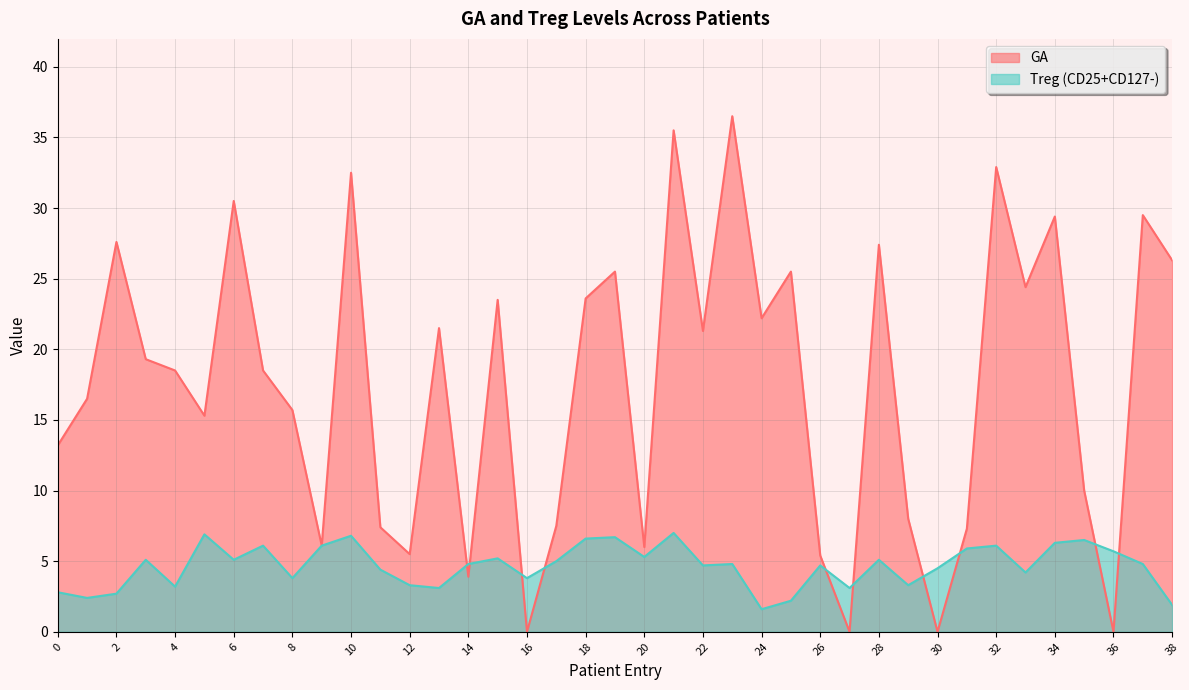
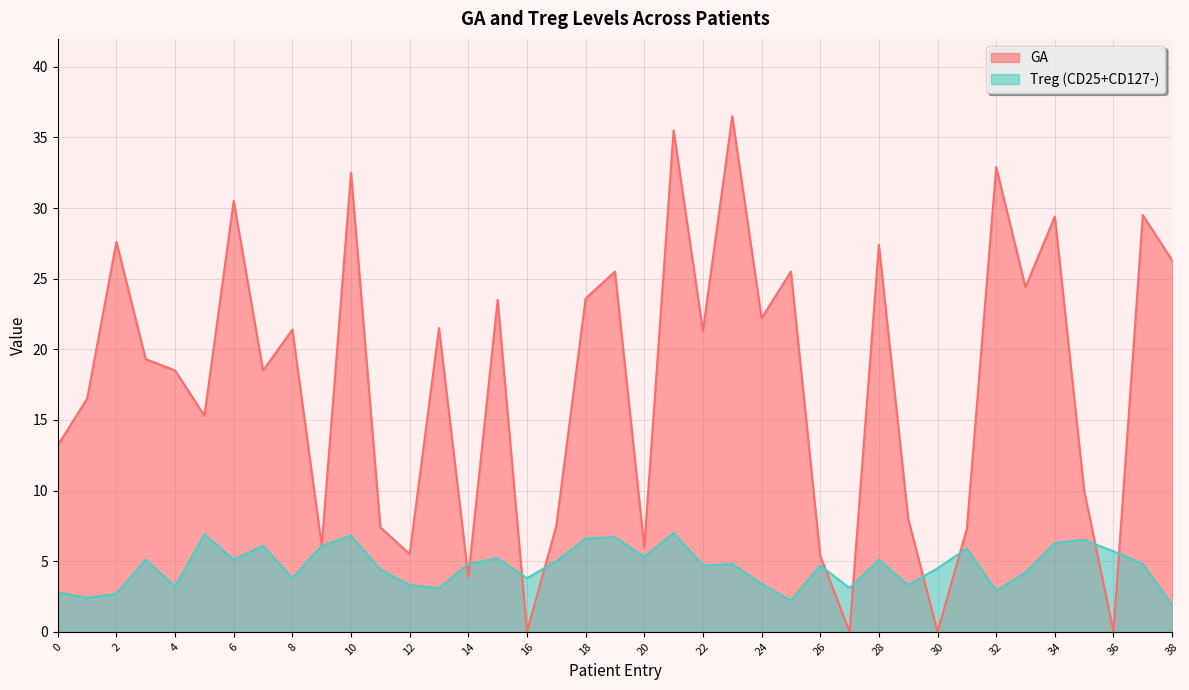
  {
    "GA": {
      "0": 13.2,
      "2": 27.6,
      "4": 18.5,
      "6": 30.5,
-     "8": 15.7,
+     "8": 21.4,
      "10": 32.5,
      "12": 5.5,
      "14": 3.9,
      "16": 0.0,
      "18": 23.6,
      "20": 6.0,
      "22": 21.3,
      "24": 22.2,
      "26": 5.4,
      "28": 27.4,
      "30": 0.0,
      "32": 32.9,
      "34": 29.4,
      "36": 0.0,
      "38": 26.3
    },
    "Treg (CD25+CD127-)": {
      "0": 2.8,
      "2": 2.7,
      "4": 3.2,
      "6": 5.1,
      "8": 3.8,
      "10": 6.8,
      "12": 3.3,
      "14": 4.8,
      "16": 3.8,
      "18": 6.6,
      "20": 5.3,
      "22": 4.7,
-     "24": 1.6,
+     "24": 3.4,
      "26": 4.7,
      "28": 5.1,
      "30": 4.5,
-     "32": 6.1,
+     "32": 2.9,
      "34": 6.3,
      "36": 5.7,
      "38": 1.9
    }
  }
